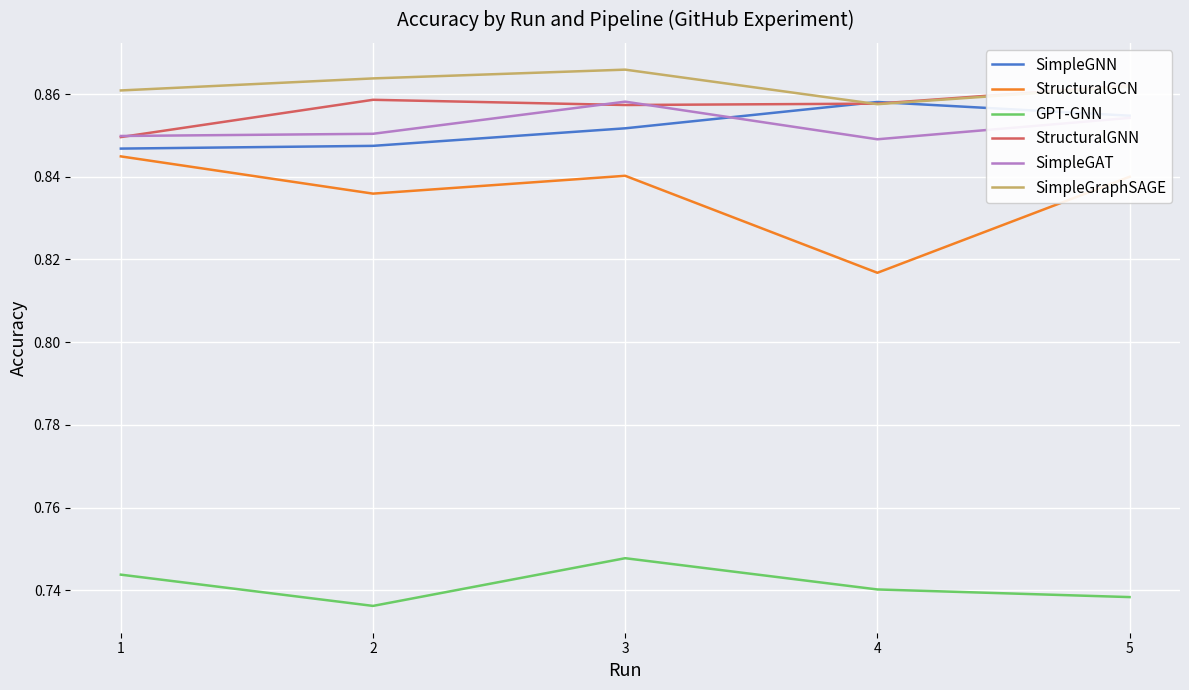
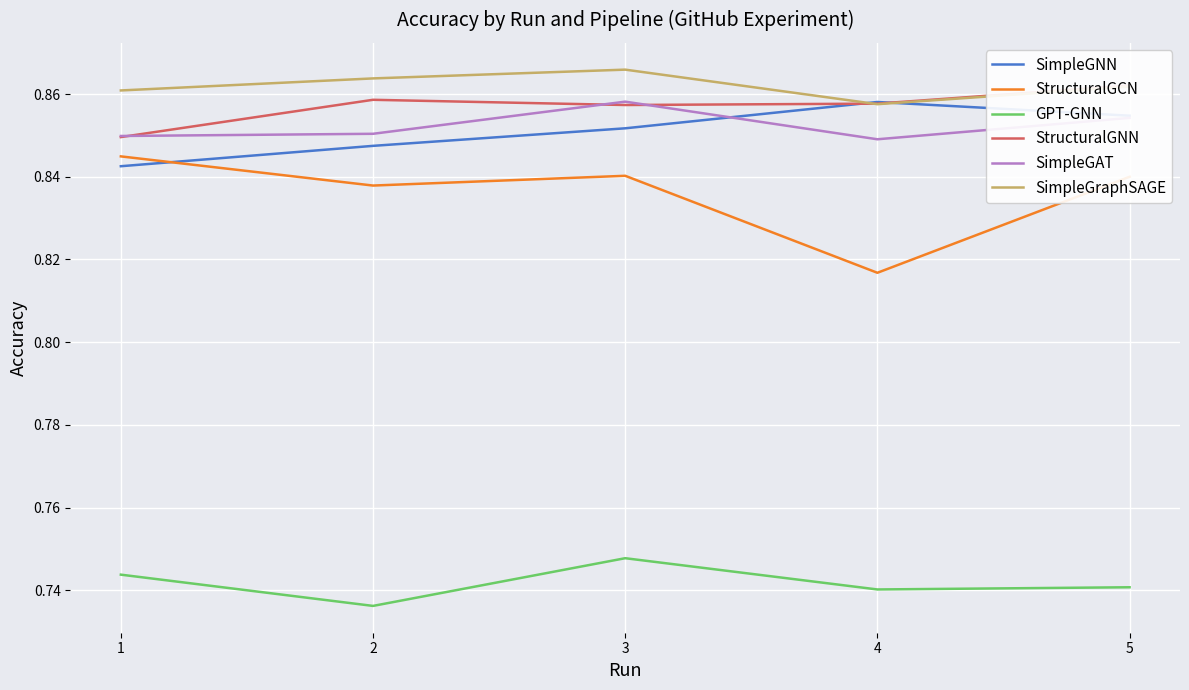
  {
    "SimpleGNN": {
-     "1": 0.847,
+     "1": 0.843,
      "2": 0.847,
      "3": 0.852
    },
    "StructuralGCN": {
      "1": 0.845,
-     "2": 0.836,
+     "2": 0.838,
      "3": 0.840,
      "4": 0.817
    },
    "GPT-GNN": {
      "1": 0.744,
      "2": 0.736,
      "3": 0.748,
      "4": 0.740,
-     "5": 0.738
+     "5": 0.741
    },
    "StructuralGNN": {
      "2": 0.859,
      "3": 0.857
    },
    "SimpleGAT": {
      "2": 0.850,
      "3": 0.858,
      "4": 0.849
    },
    "SimpleGraphSAGE": {
      "1": 0.861,
      "2": 0.864,
      "3": 0.866
    }
  }
